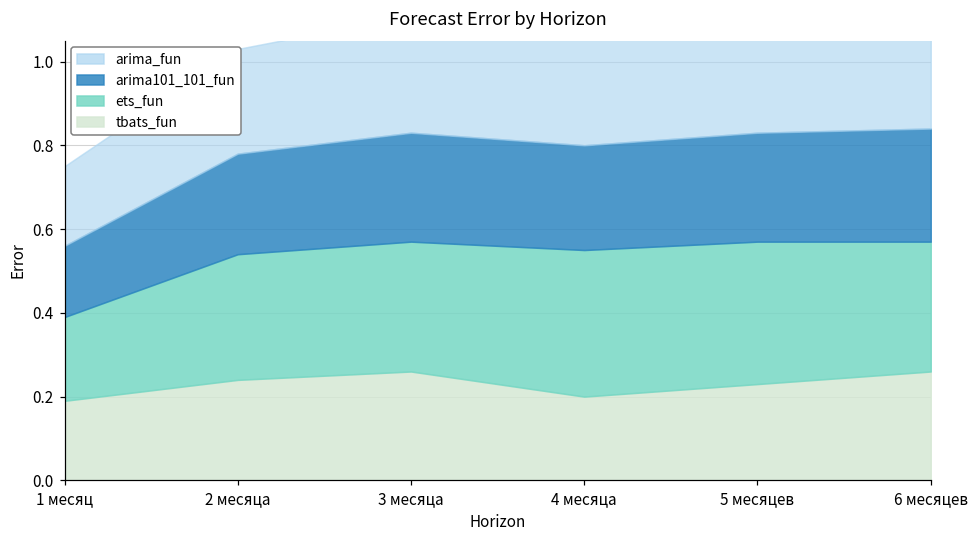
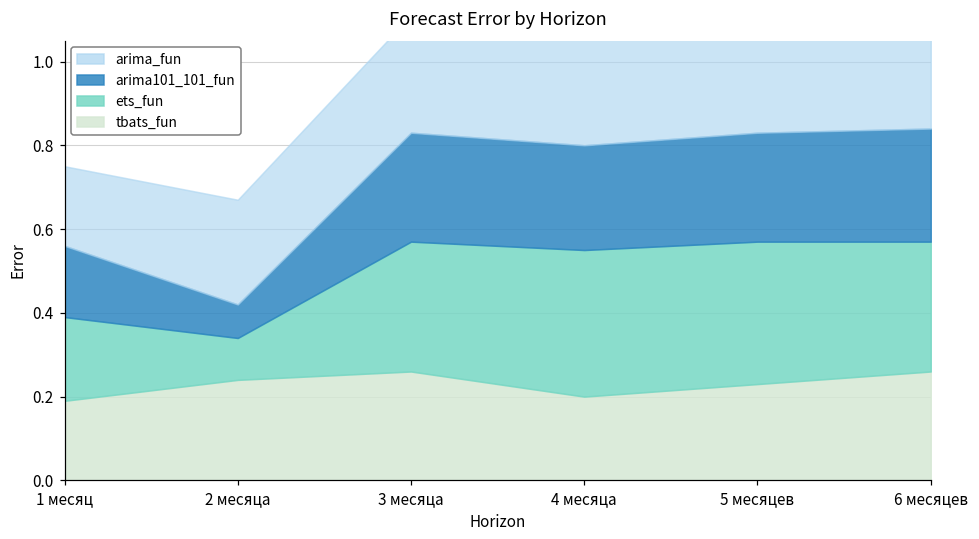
  {
    "ets_fun": {
      "1 месяц": 0.2,
-     "2 месяца": 0.3,
+     "2 месяца": 0.1,
      "3 месяца": 0.31,
      "4 месяца": 0.35,
      "5 месяцев": 0.34,
      "6 месяцев": 0.31
    },
    "arima101_101_fun": {
      "1 месяц": 0.17,
-     "2 месяца": 0.24,
+     "2 месяца": 0.08,
      "3 месяца": 0.26,
      "4 месяца": 0.25,
      "5 месяцев": 0.26,
      "6 месяцев": 0.27
    }
  }
